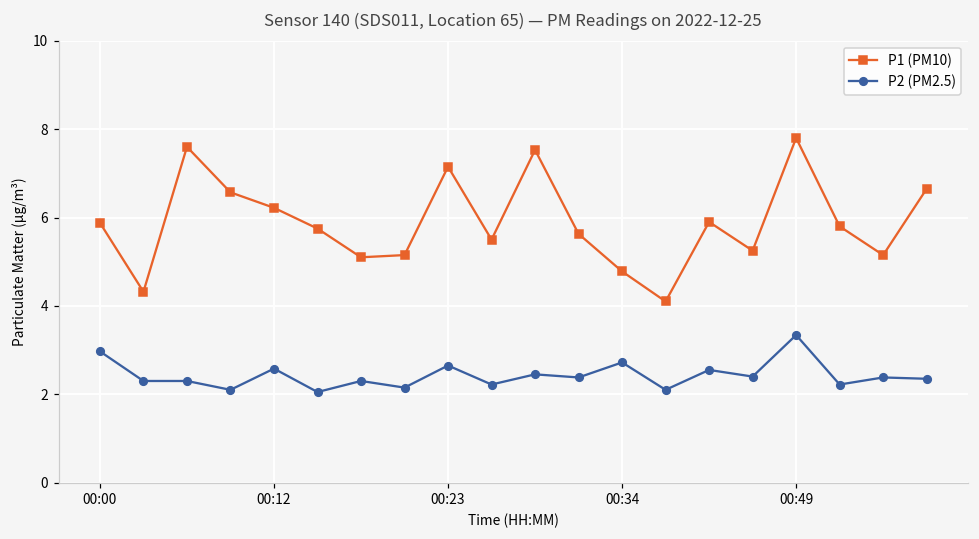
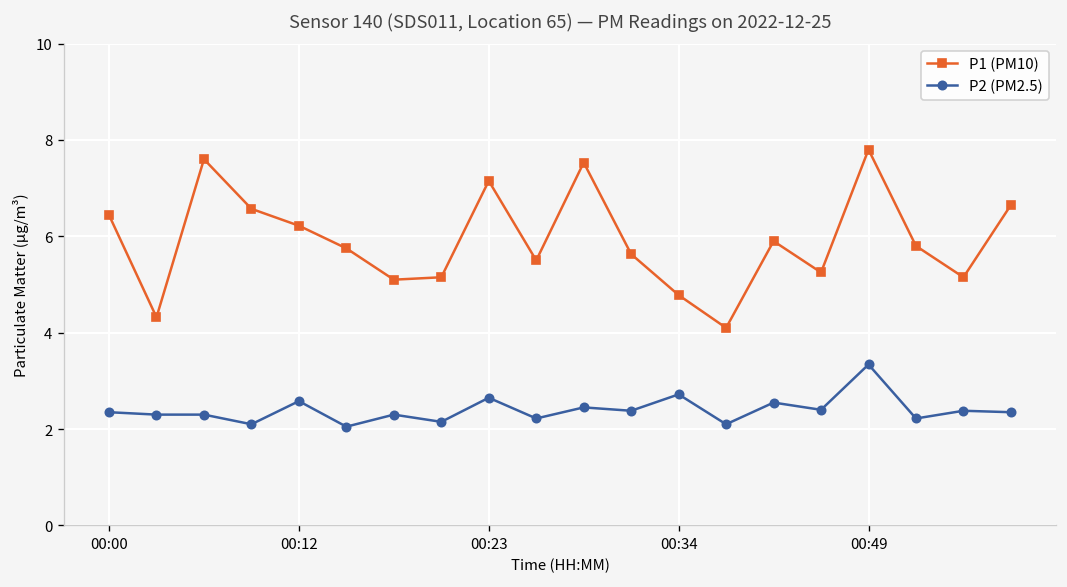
  {
    "P1 (PM10)": {
-     "00:00": 5.9,
+     "00:00": 6.4,
      "00:12": 6.2,
      "00:23": 7.2,
      "00:34": 4.8,
      "00:49": 7.8
    },
    "P2 (PM2.5)": {
-     "00:00": 3.0,
+     "00:00": 2.4,
      "00:12": 2.6,
      "00:23": 2.7,
      "00:34": 2.7,
      "00:49": 3.3
    }
  }
